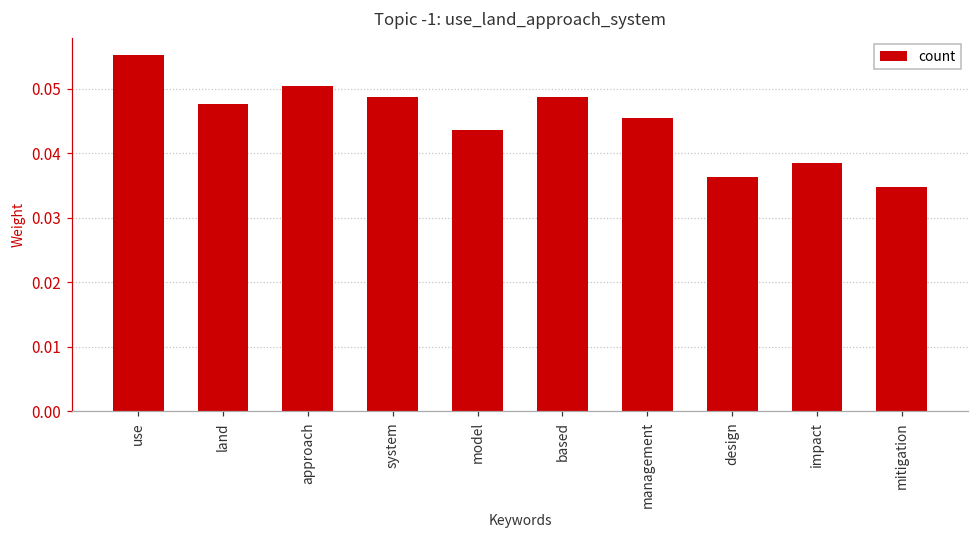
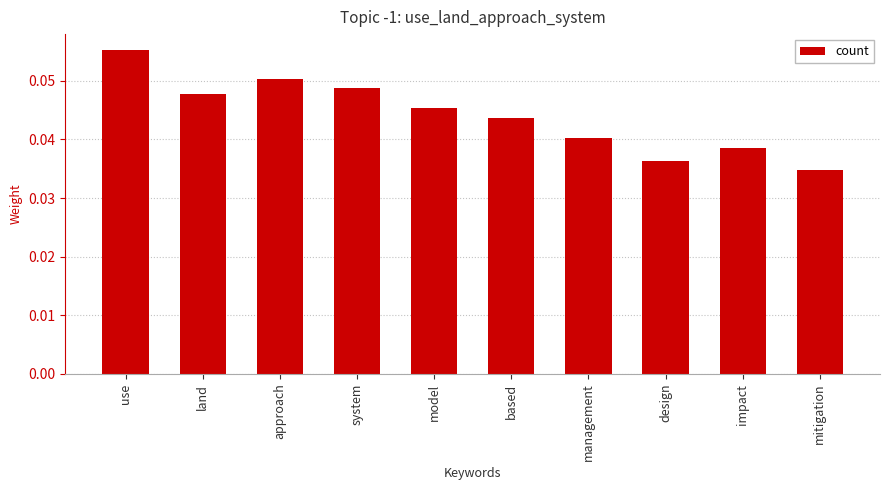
  {
    "use": 0.055,
    "land": 0.048,
    "approach": 0.050,
    "system": 0.049,
-   "model": 0.044,
-   "based": 0.049,
-   "management": 0.046,
+   "model": 0.045,
+   "based": 0.044,
+   "management": 0.040,
    "design": 0.036,
    "impact": 0.038,
    "mitigation": 0.035
  }
